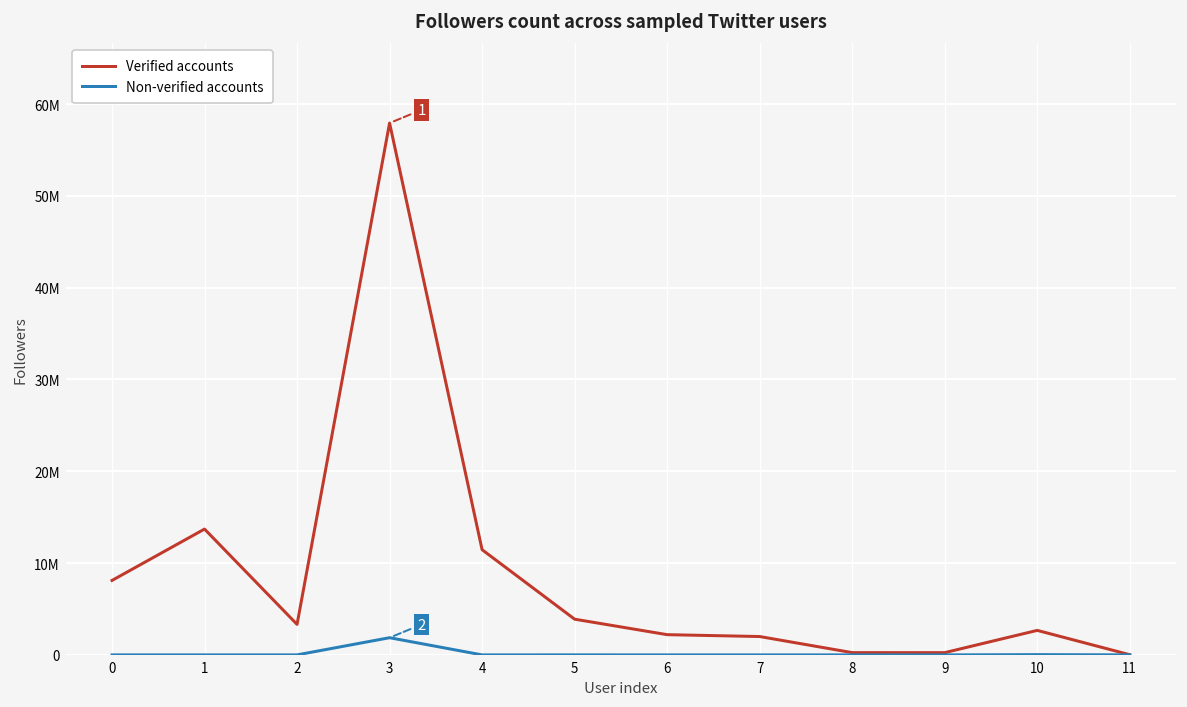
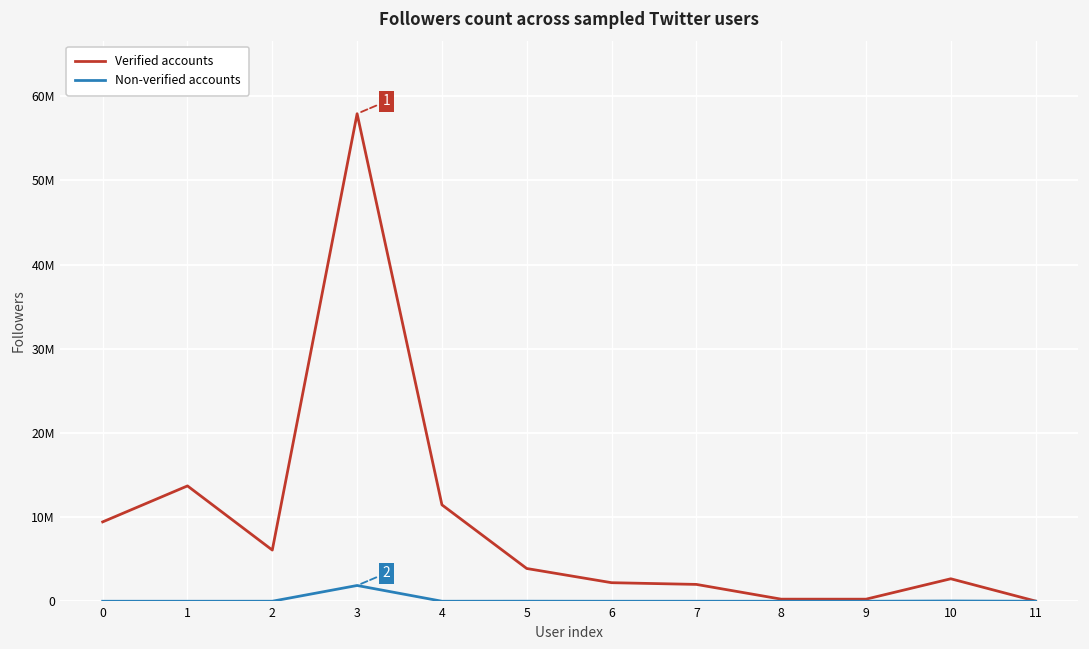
  {
    "Verified accounts": {
-     "0": 8000000,
+     "0": 9000000,
      "1": 14000000,
-     "2": 3000000,
+     "2": 6000000,
      "3": 58000000,
      "4": 11000000,
      "5": 4000000,
      "6": 2000000,
      "7": 2000000,
      "10": 3000000
    },
    "Non-verified accounts": {
      "0": 0,
      "1": 0,
      "2": 0,
      "3": 2000000,
      "4": 0,
      "5": 0,
      "6": 0,
      "7": 0,
      "10": 0
    }
  }
